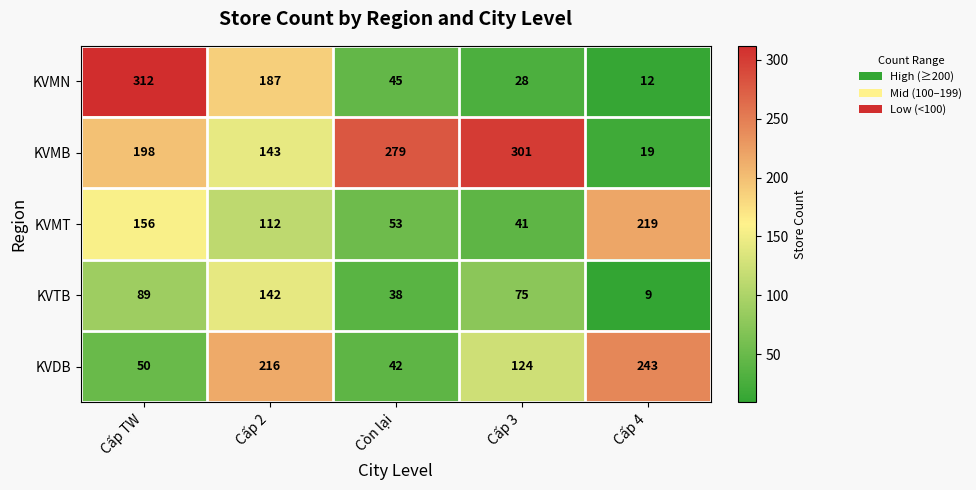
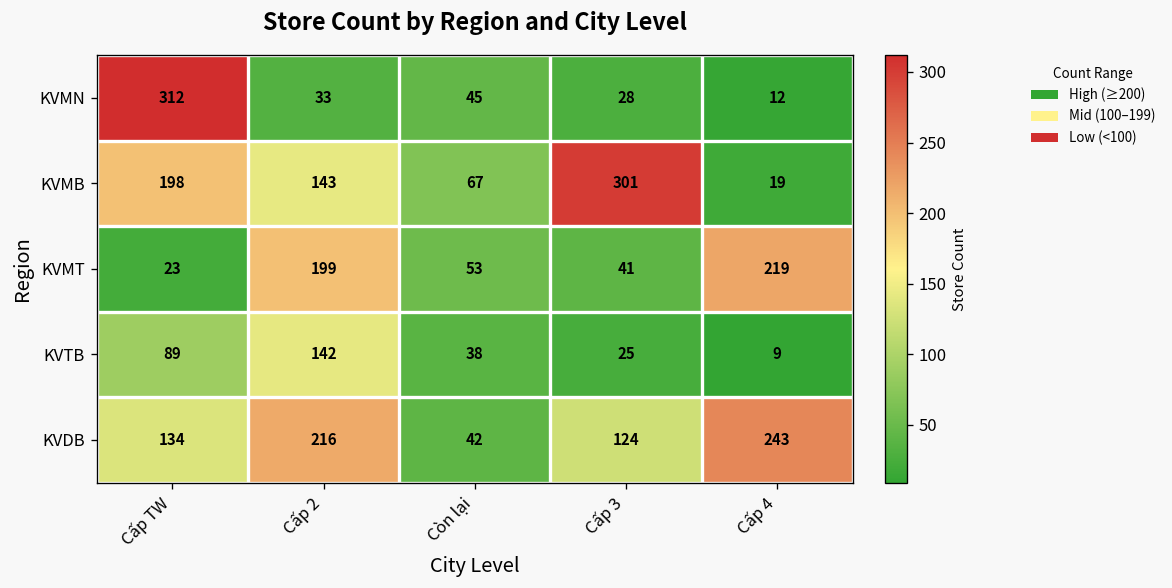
  {
    "KVMN": {
      "Cấp TW": 312,
-     "Cấp 2": 187,
+     "Cấp 2": 33,
      "Còn lại": 45,
      "Cấp 3": 28,
      "Cấp 4": 12
    },
    "KVMB": {
      "Cấp TW": 198,
      "Cấp 2": 143,
-     "Còn lại": 279,
+     "Còn lại": 67,
      "Cấp 3": 301,
      "Cấp 4": 19
    },
    "KVMT": {
-     "Cấp TW": 156,
-     "Cấp 2": 112,
+     "Cấp TW": 23,
+     "Cấp 2": 199,
      "Còn lại": 53,
      "Cấp 3": 41,
      "Cấp 4": 219
    },
    "KVTB": {
      "Cấp TW": 89,
      "Cấp 2": 142,
      "Còn lại": 38,
-     "Cấp 3": 75,
+     "Cấp 3": 25,
      "Cấp 4": 9
    },
    "KVDB": {
-     "Cấp TW": 50,
+     "Cấp TW": 134,
      "Cấp 2": 216,
      "Còn lại": 42,
      "Cấp 3": 124,
      "Cấp 4": 243
    }
  }
